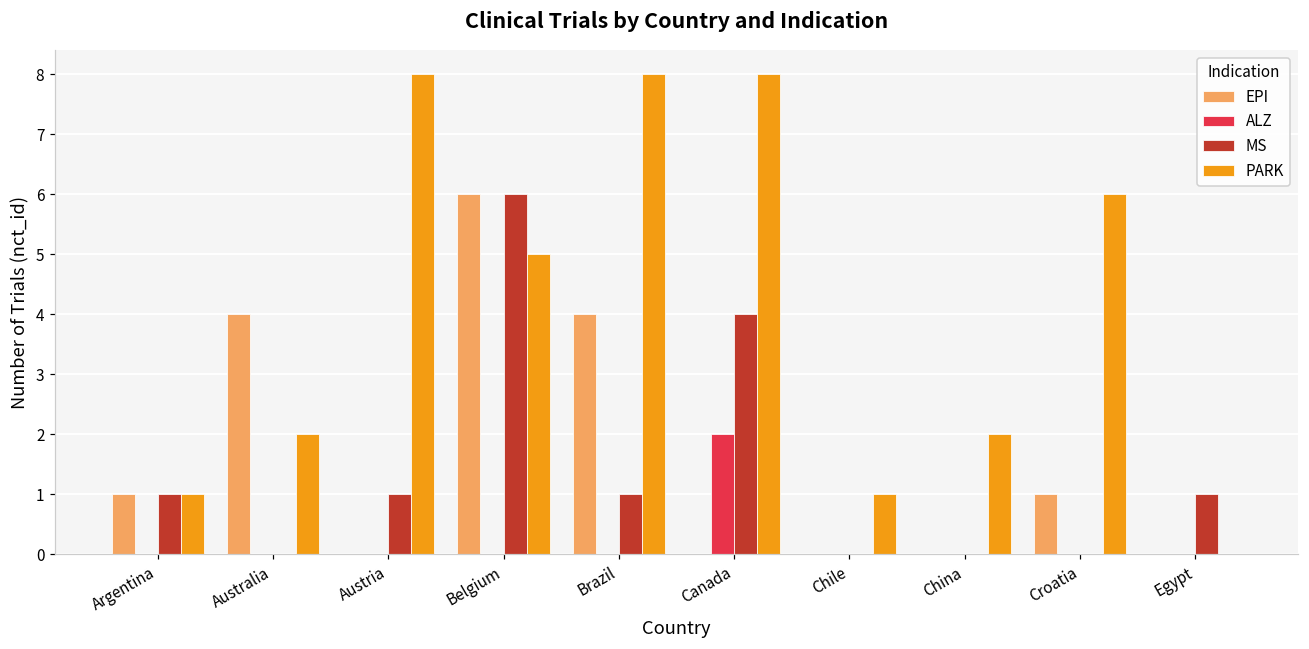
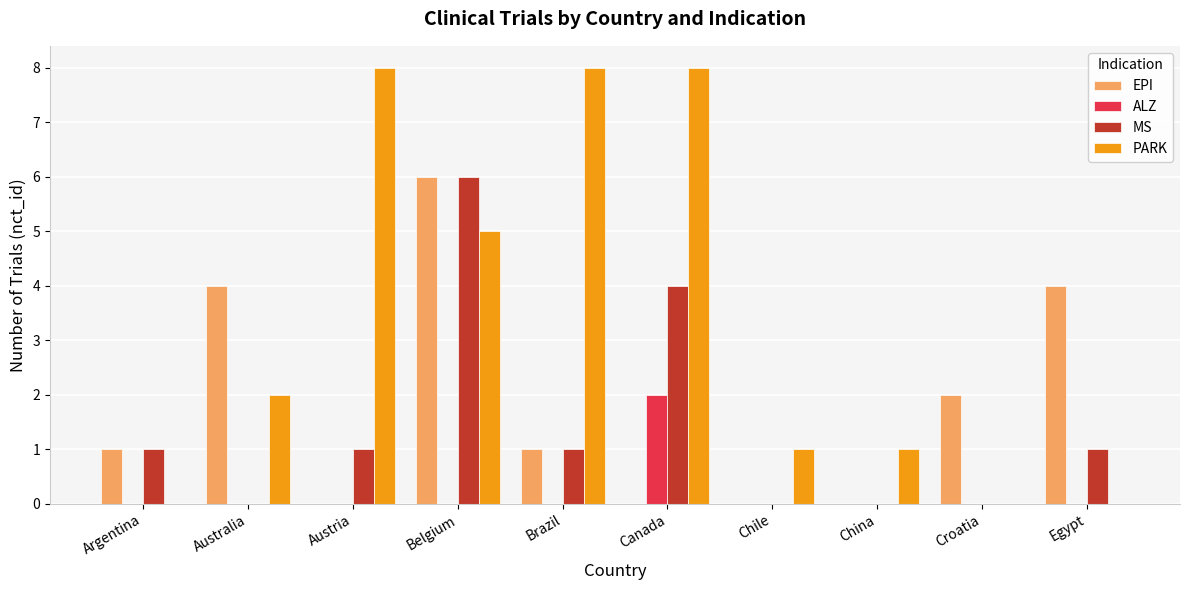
  {
    "EPI": {
      "Argentina": 1,
      "Australia": 4,
      "Austria": 0,
      "Belgium": 6,
-     "Brazil": 4,
+     "Brazil": 1,
      "Canada": 0,
      "Chile": 0,
      "China": 0,
-     "Croatia": 1,
-     "Egypt": 0
+     "Croatia": 2,
+     "Egypt": 4
    },
    "PARK": {
-     "Argentina": 1,
+     "Argentina": 0,
      "Australia": 2,
      "Austria": 8,
      "Belgium": 5,
      "Brazil": 8,
      "Canada": 8,
      "Chile": 1,
-     "China": 2,
-     "Croatia": 6,
+     "China": 1,
+     "Croatia": 0,
      "Egypt": 0
    }
  }
